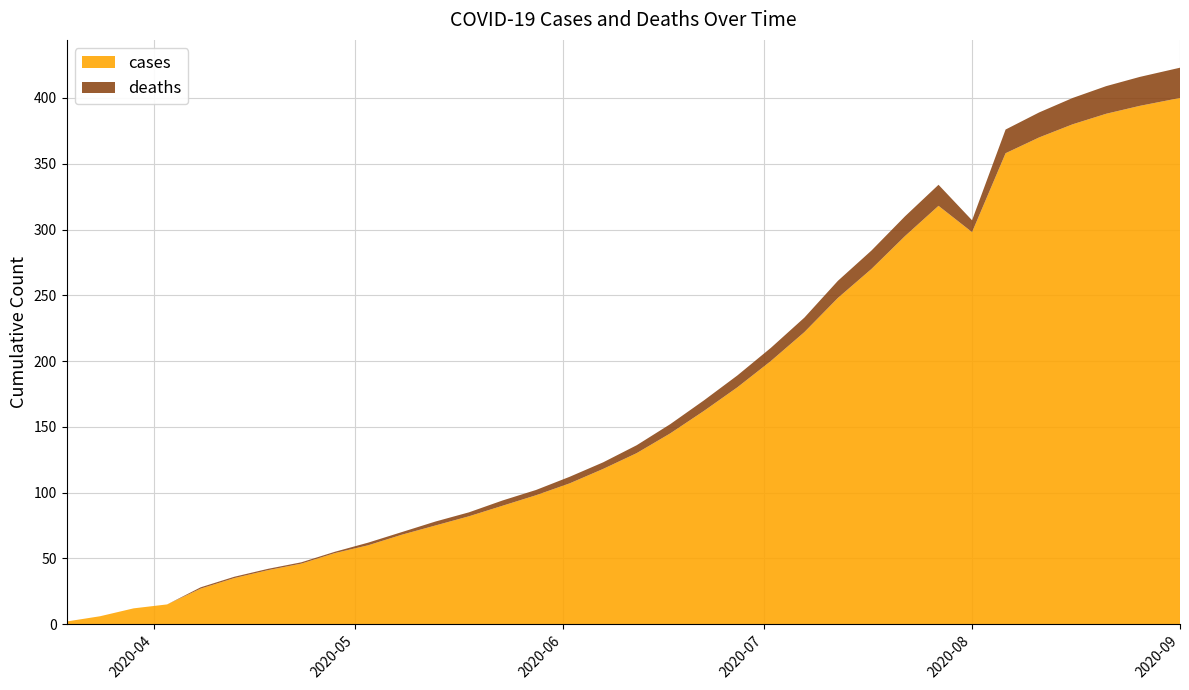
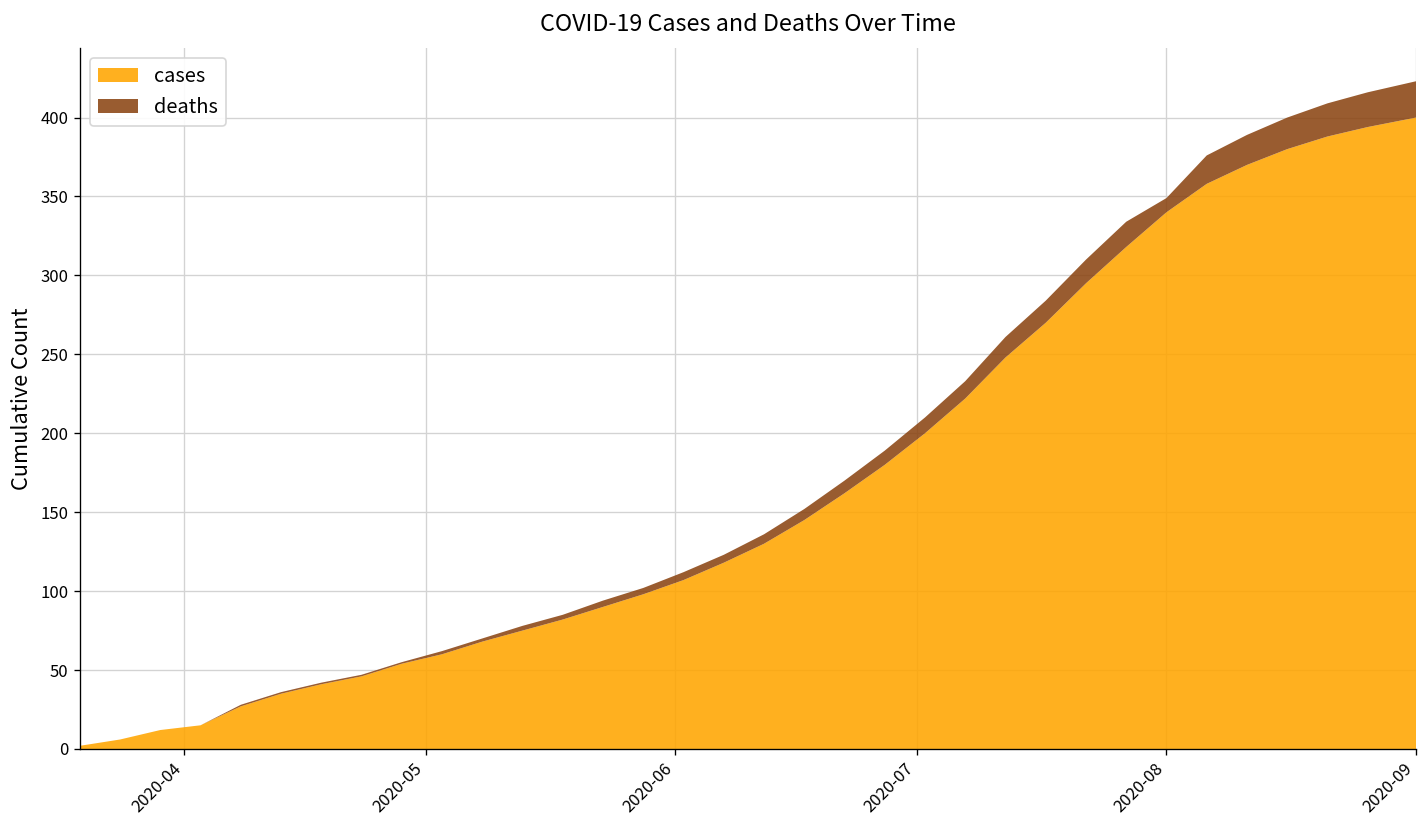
  {
    "cases": {
-     "2020-08": 298,
+     "2020-08": 340,
      "2020-09": 400
    },
    "deaths": {
      "2020-08": 9,
      "2020-09": 23
    }
  }
